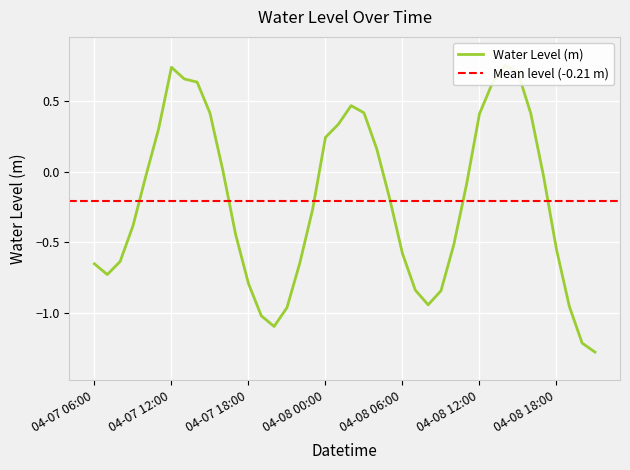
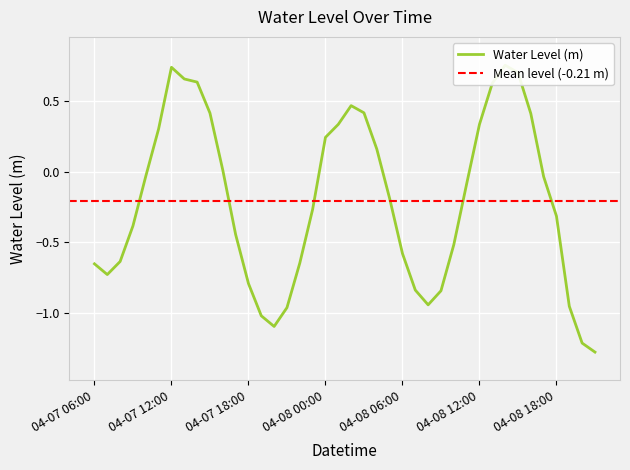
  {
    "04-07 06:00": -0.65,
    "04-07 12:00": 0.74,
    "04-07 18:00": -0.79,
    "04-08 00:00": 0.24,
    "04-08 06:00": -0.58,
-   "04-08 12:00": 0.41,
-   "04-08 18:00": -0.55
+   "04-08 12:00": 0.33,
+   "04-08 18:00": -0.31
  }
